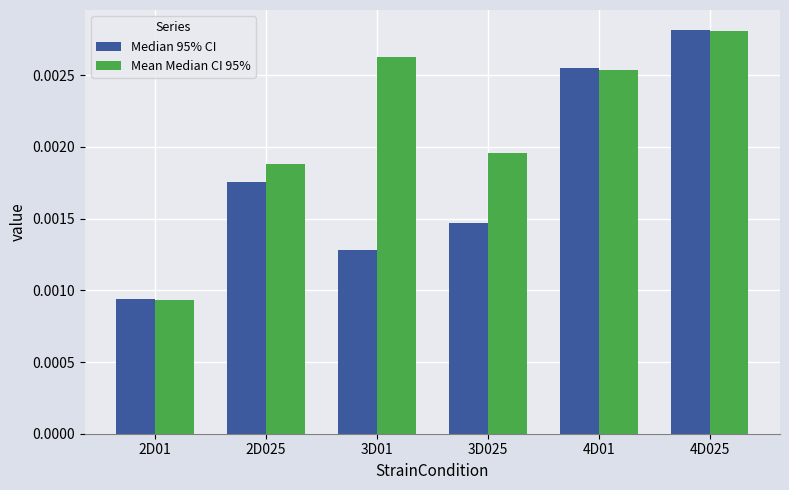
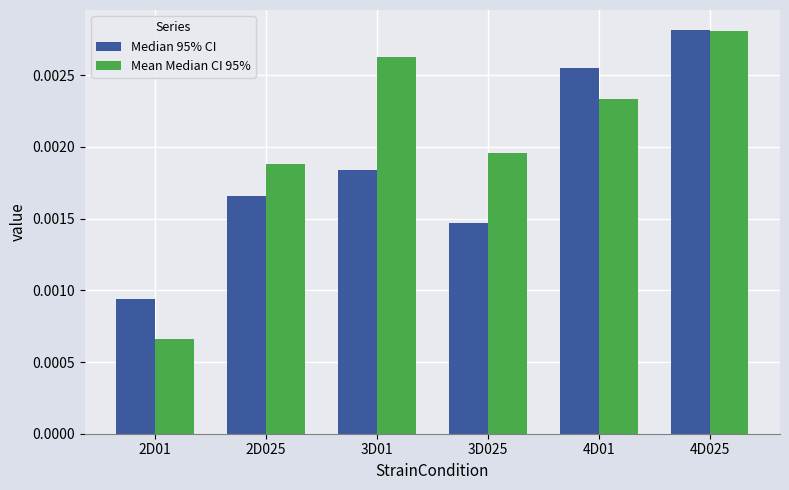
  {
    "Median 95% CI": {
      "2D01": 0.00094,
-     "2D025": 0.00175,
-     "3D01": 0.00128,
+     "2D025": 0.00166,
+     "3D01": 0.00184,
      "3D025": 0.00147,
      "4D01": 0.00255,
      "4D025": 0.00281
    },
    "Mean Median CI 95%": {
-     "2D01": 0.00094,
+     "2D01": 0.00066,
      "2D025": 0.00188,
      "3D01": 0.00263,
      "3D025": 0.00196,
-     "4D01": 0.00253,
+     "4D01": 0.00234,
      "4D025": 0.00281
    }
  }
